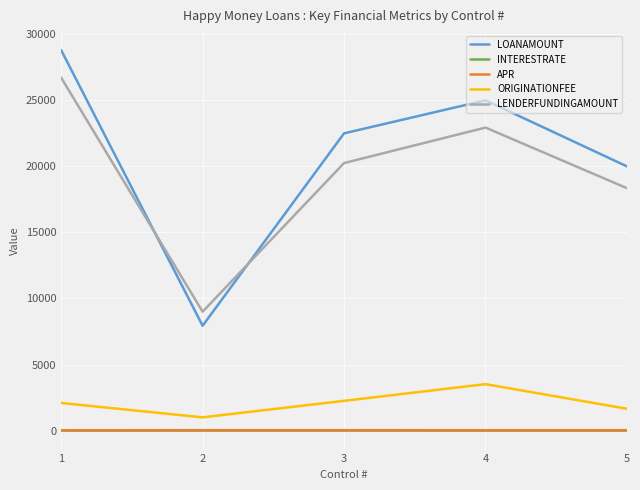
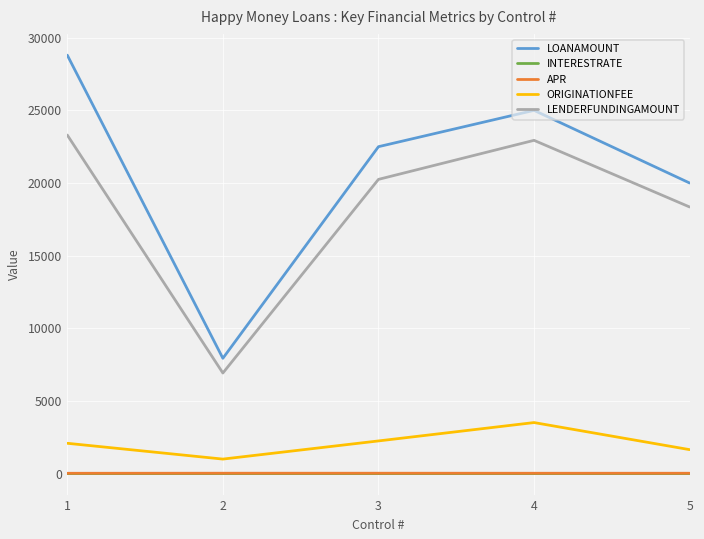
  {
    "LOANAMOUNT": {
      "1": 28800,
      "2": 7900,
      "3": 22500,
      "5": 20000
    },
    "ORIGINATIONFEE": {
      "1": 2100,
      "2": 1000,
      "3": 2300,
      "4": 3500,
      "5": 1700
    },
    "LENDERFUNDINGAMOUNT": {
-     "1": 26700,
-     "2": 9000,
+     "1": 23300,
+     "2": 6900,
      "3": 20300,
      "4": 22900,
      "5": 18400
    }
  }
